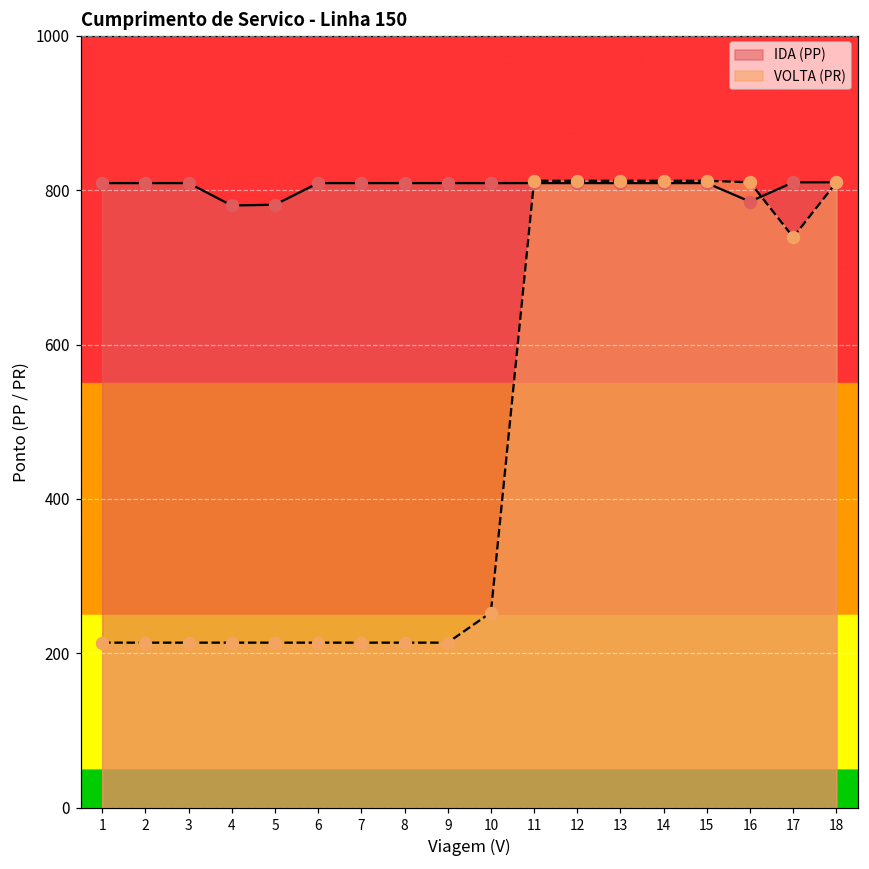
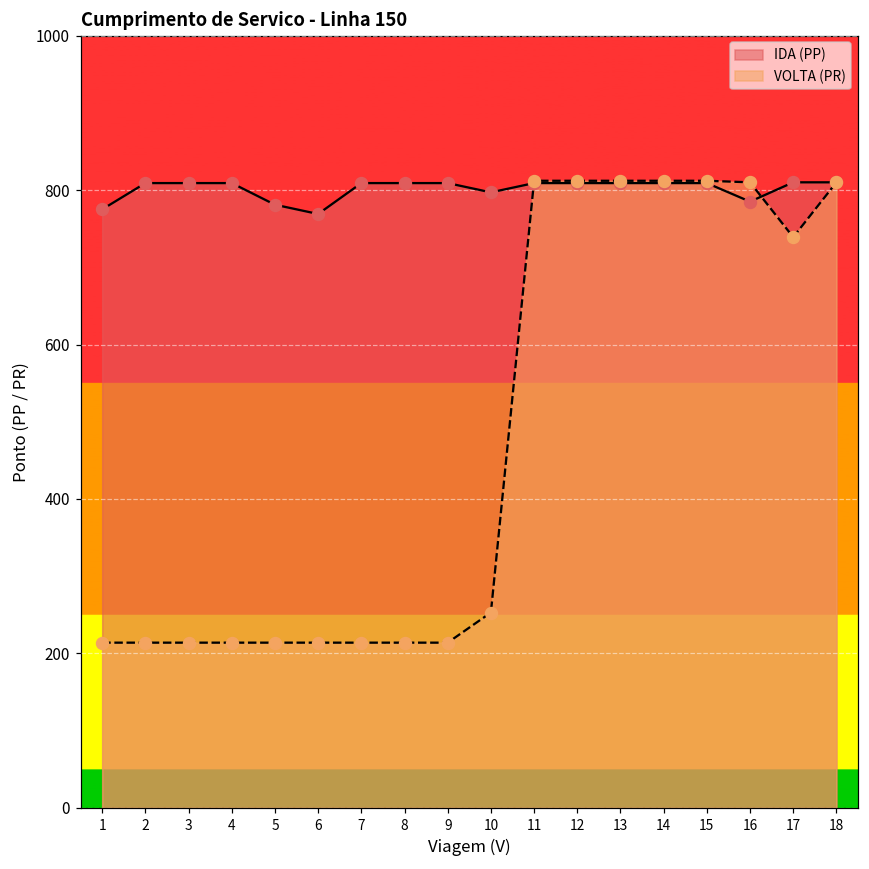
  {
    "IDA (PP)": {
-     "1": 810,
+     "1": 780,
      "2": 810,
      "3": 810,
-     "4": 780,
+     "4": 810,
      "5": 780,
-     "6": 810,
+     "6": 770,
      "7": 810,
      "8": 810,
      "9": 810,
-     "10": 810,
+     "10": 800,
      "16": 790,
      "17": 810
    },
    "VOLTA (PR)": {
      "1": 210,
      "2": 210,
      "3": 210,
      "4": 210,
      "5": 210,
      "6": 210,
      "7": 210,
      "8": 210,
      "9": 210,
      "10": 250,
      "16": 810,
      "17": 740
    }
  }
